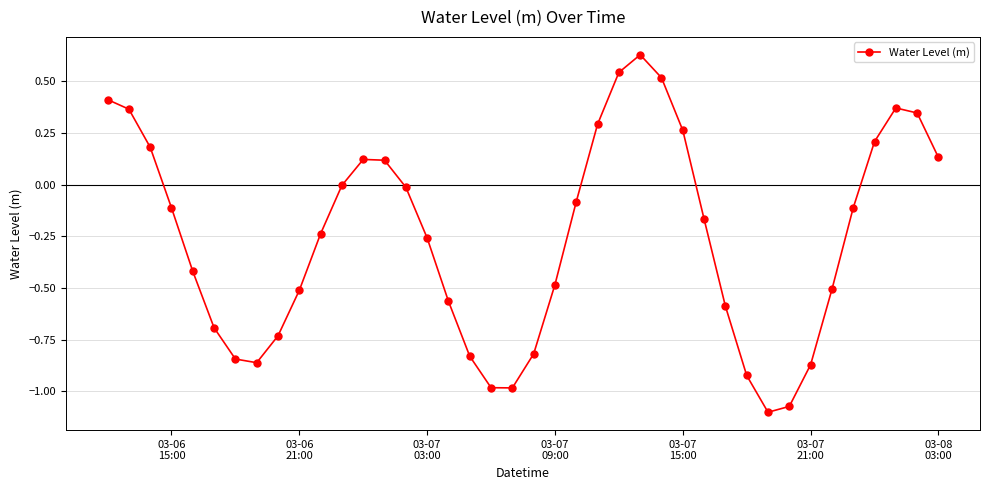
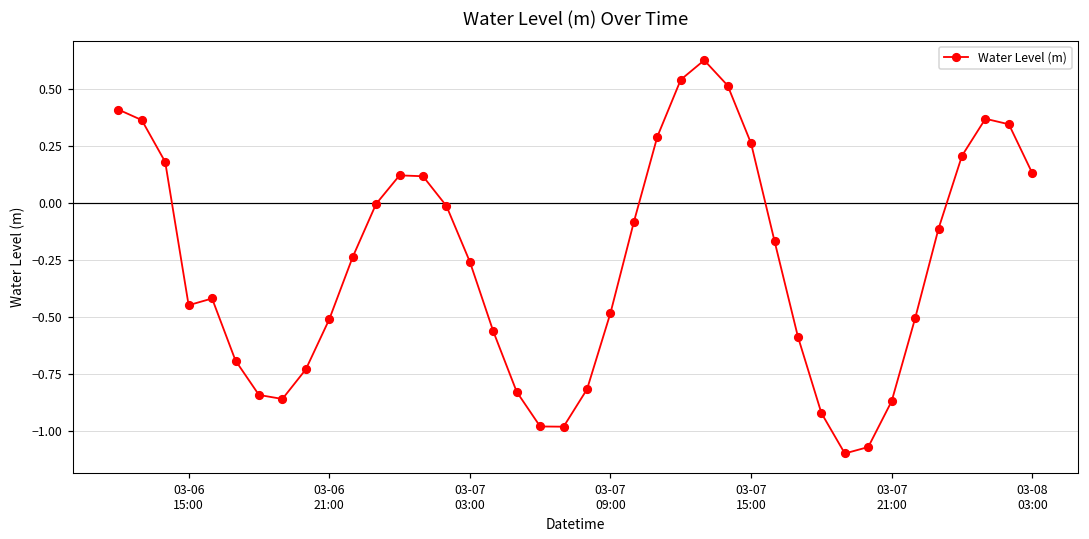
  {
-   "03-06 15:00": -0.11,
+   "03-06 15:00": -0.45,
    "03-06 21:00": -0.51,
    "03-07 03:00": -0.26,
    "03-07 09:00": -0.48,
    "03-07 15:00": 0.26,
    "03-07 21:00": -0.87,
    "03-08 03:00": 0.13
  }
